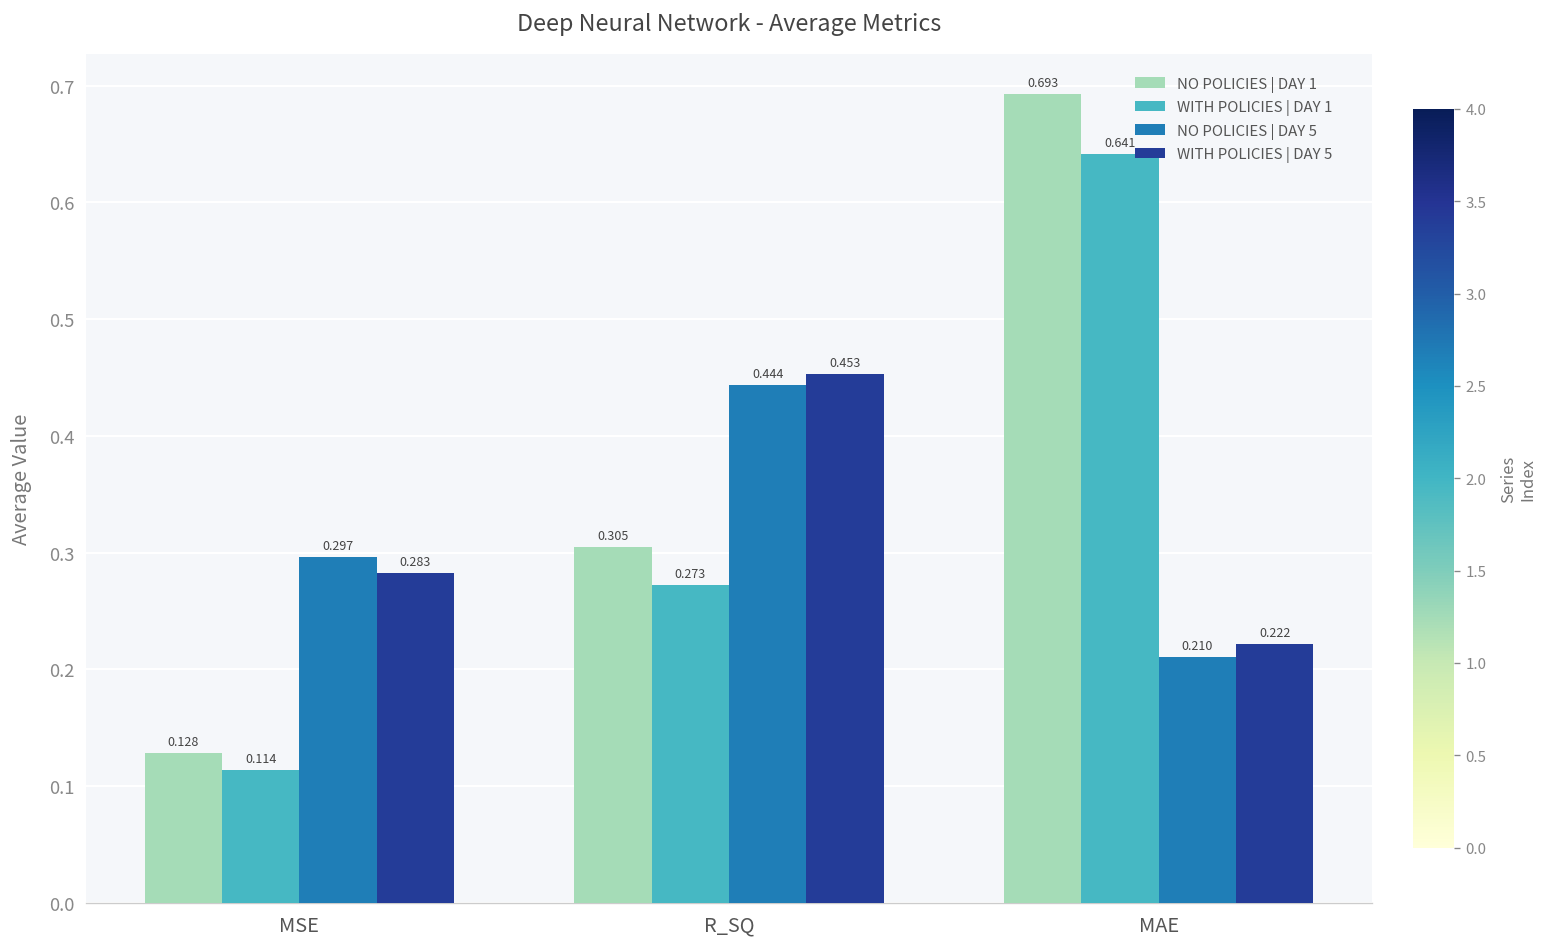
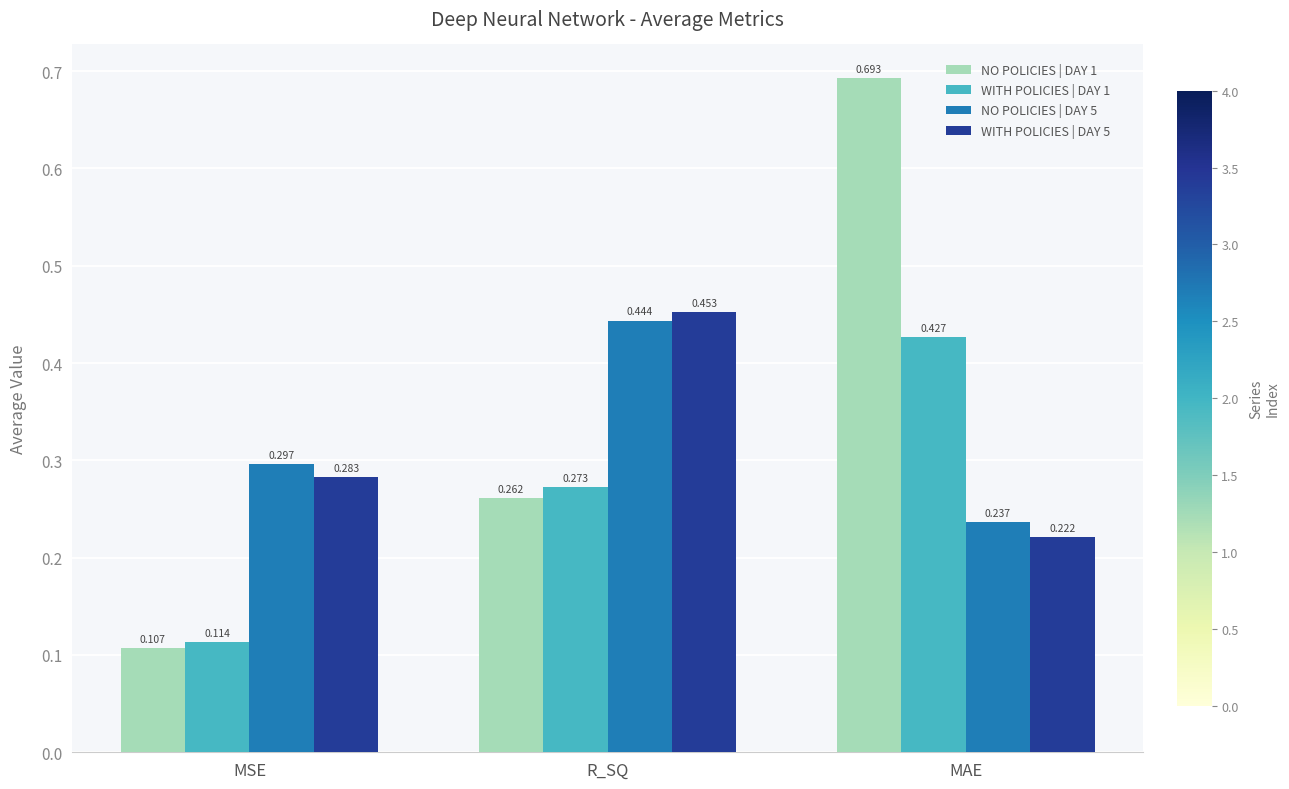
  {
    "NO POLICIES | DAY 1": {
-     "MSE": 0.128,
-     "R_SQ": 0.305,
+     "MSE": 0.107,
+     "R_SQ": 0.262,
      "MAE": 0.693
    },
    "WITH POLICIES | DAY 1": {
      "MSE": 0.114,
      "R_SQ": 0.273,
-     "MAE": 0.641
+     "MAE": 0.427
    },
    "NO POLICIES | DAY 5": {
      "MSE": 0.297,
      "R_SQ": 0.444,
-     "MAE": 0.210
+     "MAE": 0.237
    },
    "WITH POLICIES | DAY 5": {
      "MSE": 0.283,
      "R_SQ": 0.453,
      "MAE": 0.222
    }
  }
